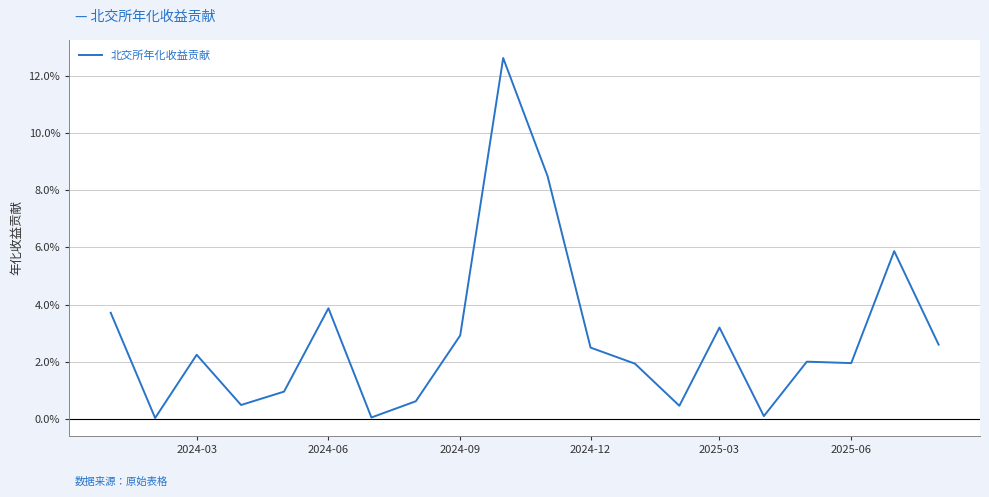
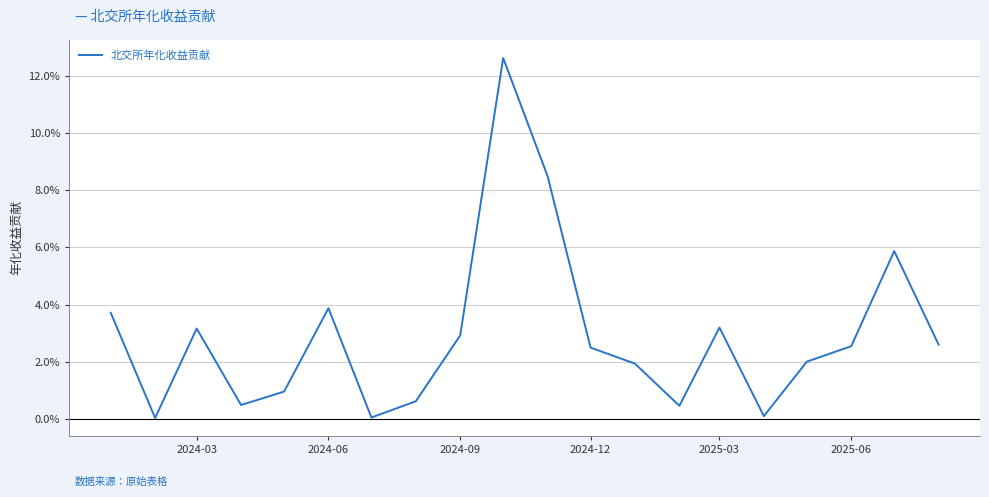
  {
-   "2024-03": "2.3%",
+   "2024-03": "3.2%",
    "2024-06": "3.9%",
    "2024-09": "2.9%",
    "2024-12": "2.5%",
    "2025-03": "3.2%",
-   "2025-06": "2.0%"
+   "2025-06": "2.5%"
  }
